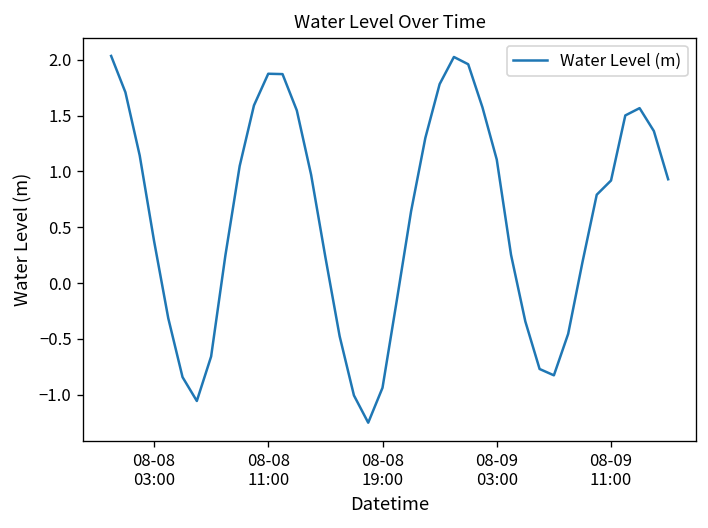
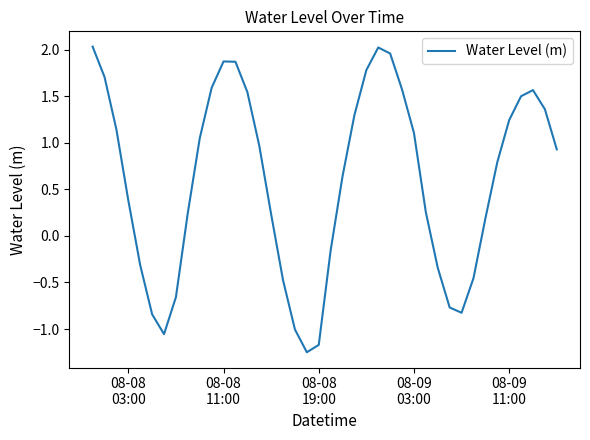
  {
    "08-08 03:00": 0.4,
    "08-08 11:00": 1.9,
-   "08-08 19:00": -0.9,
+   "08-08 19:00": -1.2,
    "08-09 03:00": 1.1,
-   "08-09 11:00": 0.9
+   "08-09 11:00": 1.2
  }
